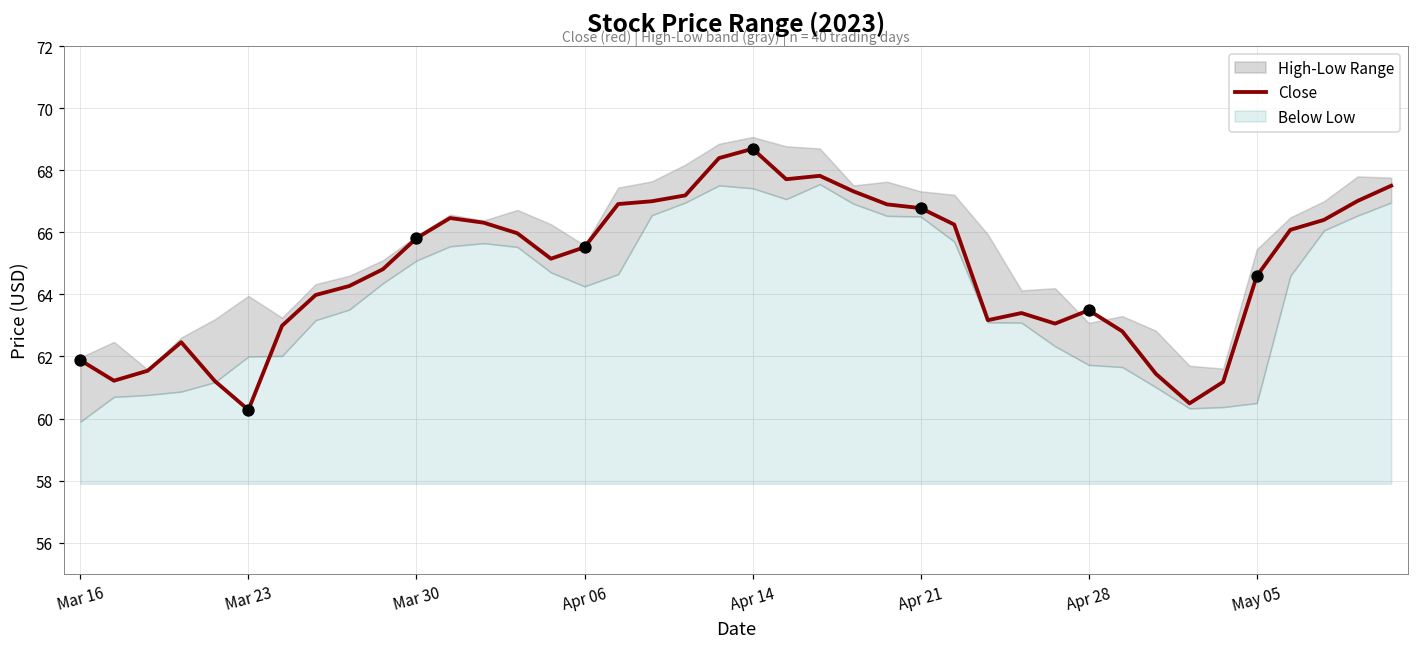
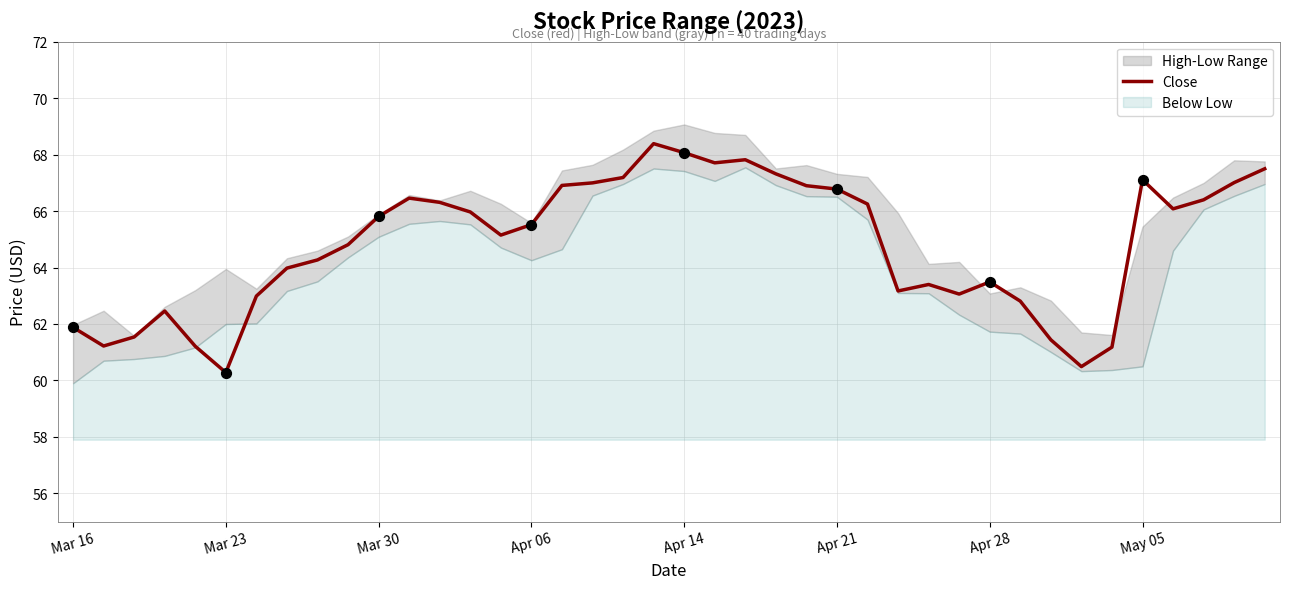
  {
    "Close": {
-     "Apr 14": 68.7,
-     "May 05": 64.6
+     "Apr 14": 68.1,
+     "May 05": 67.1
    }
  }
